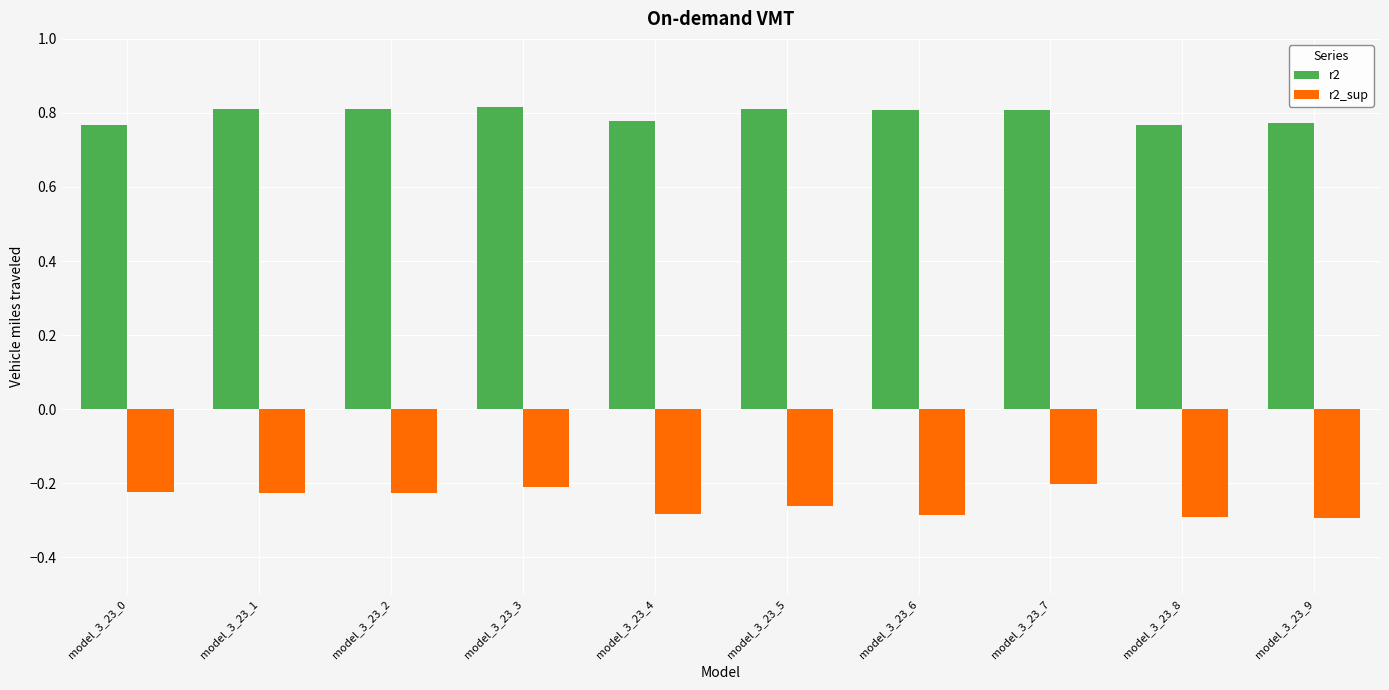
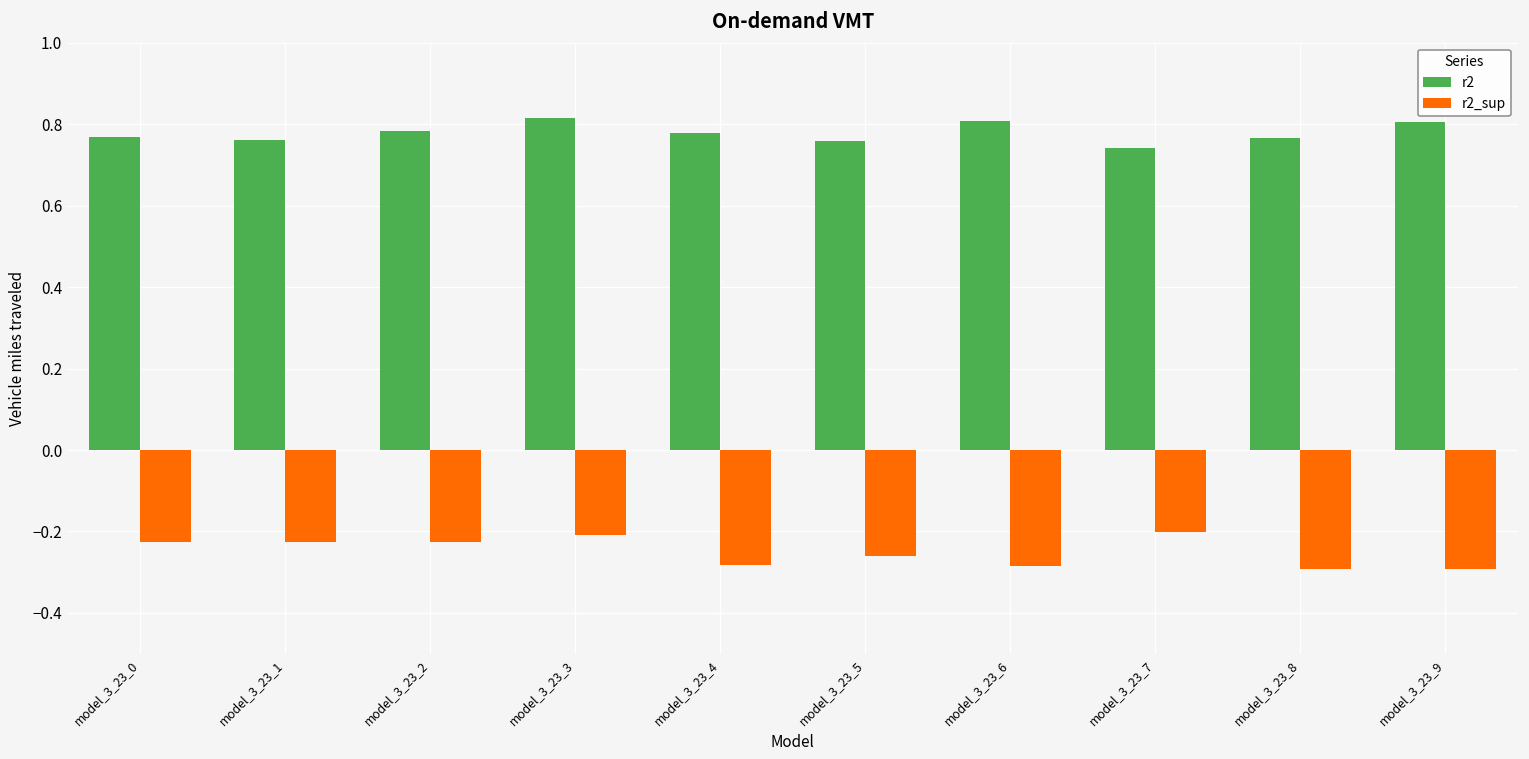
  {
    "r2": {
      "model_3_23_0": 0.77,
-     "model_3_23_1": 0.81,
-     "model_3_23_2": 0.81,
+     "model_3_23_1": 0.76,
+     "model_3_23_2": 0.78,
      "model_3_23_3": 0.81,
      "model_3_23_4": 0.78,
-     "model_3_23_5": 0.81,
+     "model_3_23_5": 0.76,
      "model_3_23_6": 0.81,
-     "model_3_23_7": 0.81,
+     "model_3_23_7": 0.74,
      "model_3_23_8": 0.77,
-     "model_3_23_9": 0.77
+     "model_3_23_9": 0.80
    },
    "r2_sup": {
      "model_3_23_0": -0.22,
      "model_3_23_1": -0.23,
      "model_3_23_2": -0.23,
      "model_3_23_3": -0.21,
      "model_3_23_4": -0.28,
      "model_3_23_5": -0.26,
      "model_3_23_6": -0.29,
      "model_3_23_7": -0.20,
      "model_3_23_8": -0.29,
      "model_3_23_9": -0.29
    }
  }
